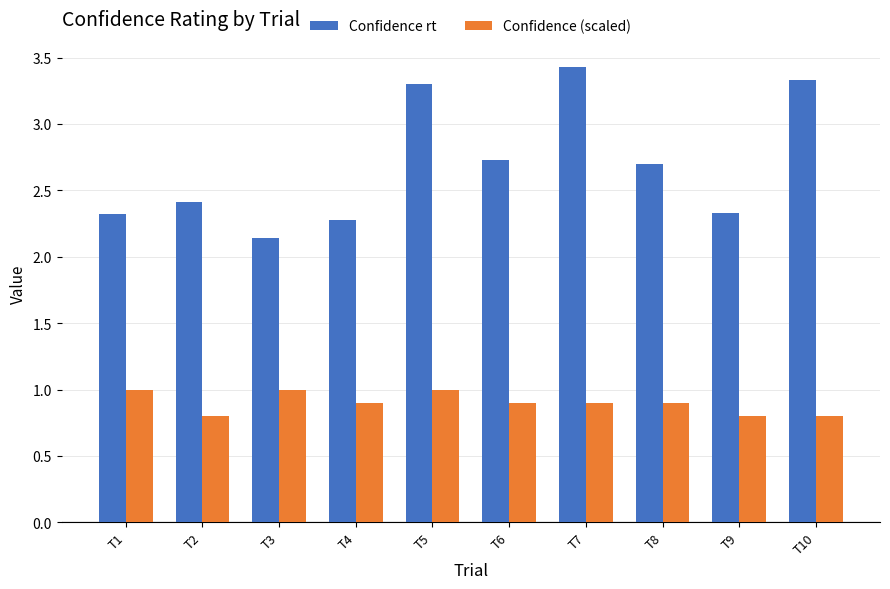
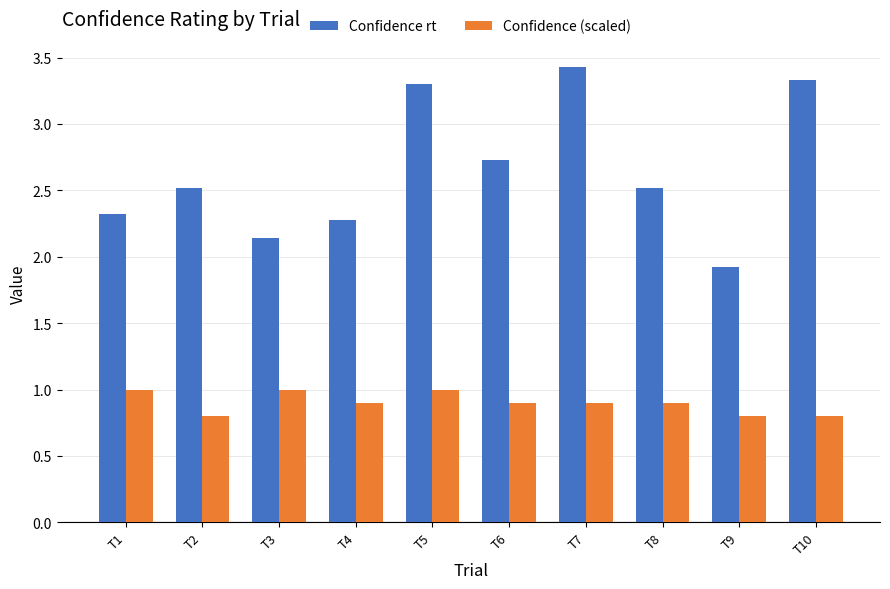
  {
    "Confidence rt": {
      "T1": 2.32,
-     "T2": 2.41,
+     "T2": 2.52,
      "T3": 2.14,
      "T4": 2.27,
      "T5": 3.30,
      "T6": 2.73,
      "T7": 3.43,
-     "T8": 2.70,
-     "T9": 2.33,
+     "T8": 2.52,
+     "T9": 1.92,
      "T10": 3.33
    },
    "Confidence (scaled)": {
      "T1": 1.00,
      "T2": 0.80,
      "T3": 1.00,
      "T4": 0.90,
      "T5": 1.00,
      "T6": 0.90,
      "T7": 0.90,
      "T8": 0.90,
      "T9": 0.80,
      "T10": 0.80
    }
  }
